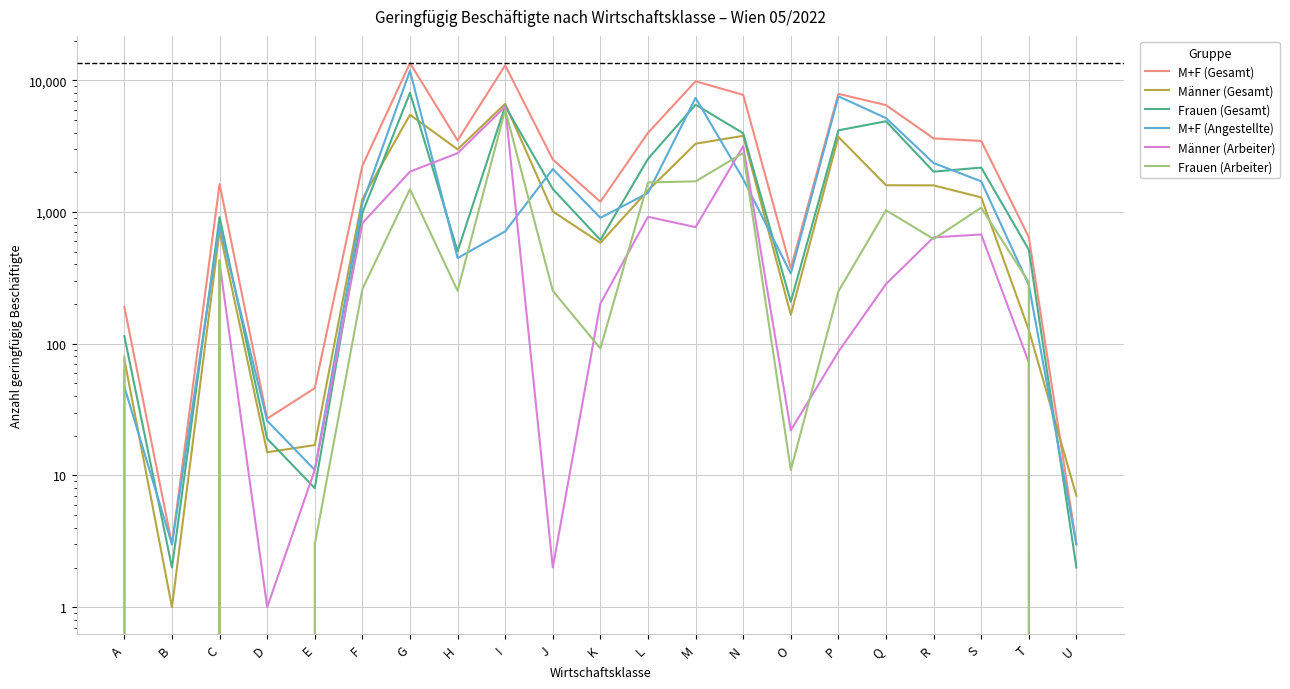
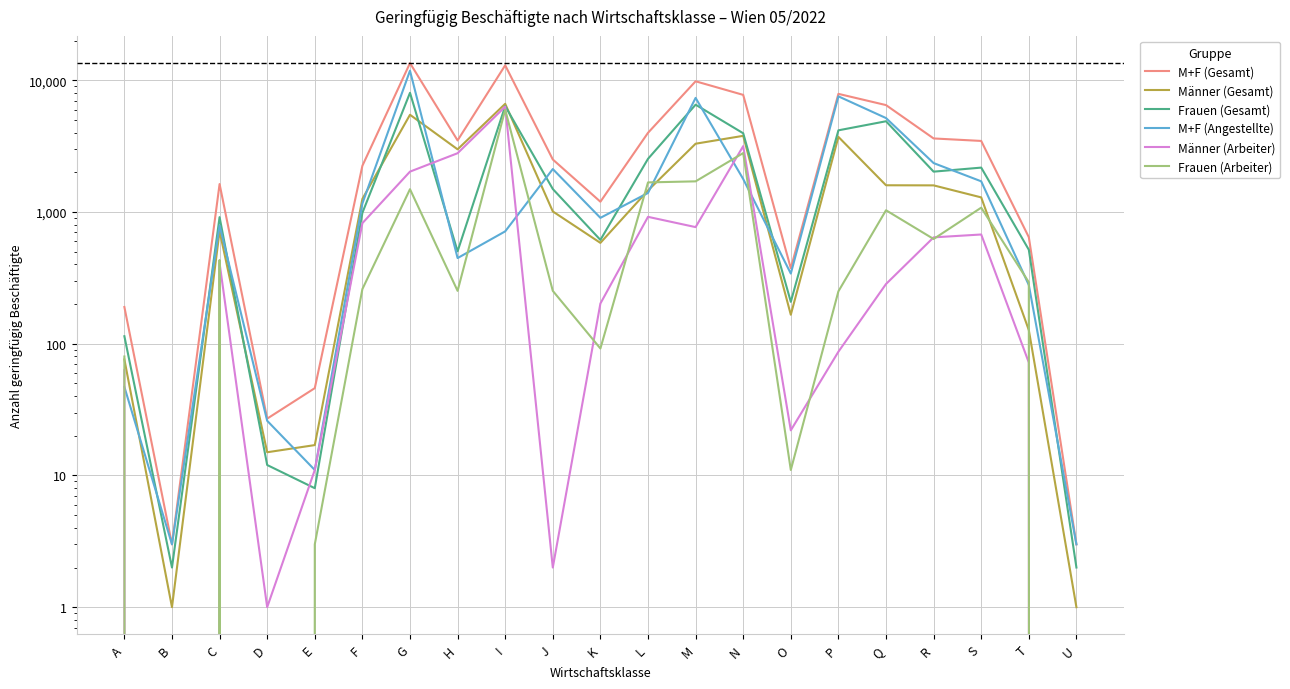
  {
    "M+F (Gesamt)": {
      "A": "190",
      "C": "1,600",
      "E": "46",
      "F": "2,200",
      "G": "14,000",
      "H": "3,500",
      "I": "13,000",
      "J": "2,500",
      "K": "1,200",
      "L": "4,000",
      "M": "10,000",
      "N": "8,000",
      "O": "370",
      "Q": "6,000",
      "R": "3,600",
      "S": "3,500",
      "T": "600"
    },
    "Männer (Gesamt)": {
      "A": "80",
      "B": "1",
      "C": "700",
      "D": "15",
      "E": "17",
      "F": "1,300",
      "G": "5,500",
      "H": "3,000",
      "J": "1,000",
      "K": "600",
      "L": "1,500",
      "M": "3,300",
      "O": "170",
      "P": "3,700",
      "Q": "1,600",
      "R": "1,600",
      "S": "1,300",
      "T": "130",
-     "U": "7"
+     "U": "1"
    },
    "Frauen (Gesamt)": {
      "A": "110",
      "B": "2",
      "C": "900",
-     "D": "19",
+     "D": "12",
      "E": "8",
      "F": "1,000",
      "G": "8,000",
      "H": "500",
      "J": "1,500",
      "K": "600",
      "L": "2,500",
      "M": "7,000",
      "O": "210",
      "P": "4,200",
      "Q": "4,900",
      "R": "2,000",
      "S": "2,200",
      "T": "520",
      "U": "2"
    },
    "M+F (Angestellte)": {
      "A": "47",
      "C": "800",
      "F": "1,200",
      "G": "12,000",
      "H": "450",
      "I": "700",
      "J": "2,100",
      "K": "900",
      "L": "1,400",
      "M": "7,000",
      "N": "1,800",
      "O": "340",
      "Q": "5,200",
      "R": "2,400",
      "S": "1,700",
      "T": "280"
    },
    "Männer (Arbeiter)": {
      "A": "60",
      "C": "410",
      "D": "1",
      "F": "800",
      "G": "2,000",
      "H": "2,800",
      "J": "2",
      "K": "200",
      "L": "900",
      "M": "800",
      "N": "3,200",
      "O": "22",
      "P": "90",
      "Q": "280",
      "S": "700",
      "T": "70"
    },
    "Frauen (Arbeiter)": {
      "A": "80",
      "C": "430",
      "E": "3",
      "F": "260",
      "G": "1,500",
      "H": "250",
      "I": "6,000",
      "J": "250",
      "K": "90",
      "L": "1,700",
      "M": "1,700",
      "N": "2,800",
      "O": "11",
      "P": "250",
      "Q": "1,000",
      "S": "1,100",
      "T": "290"
    }
  }
